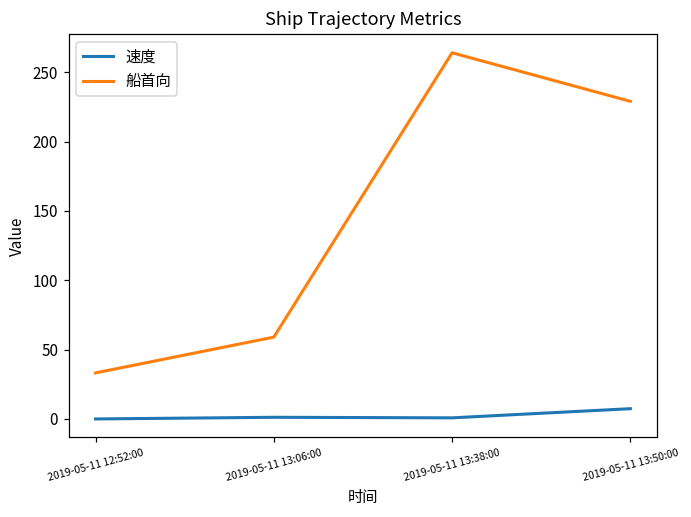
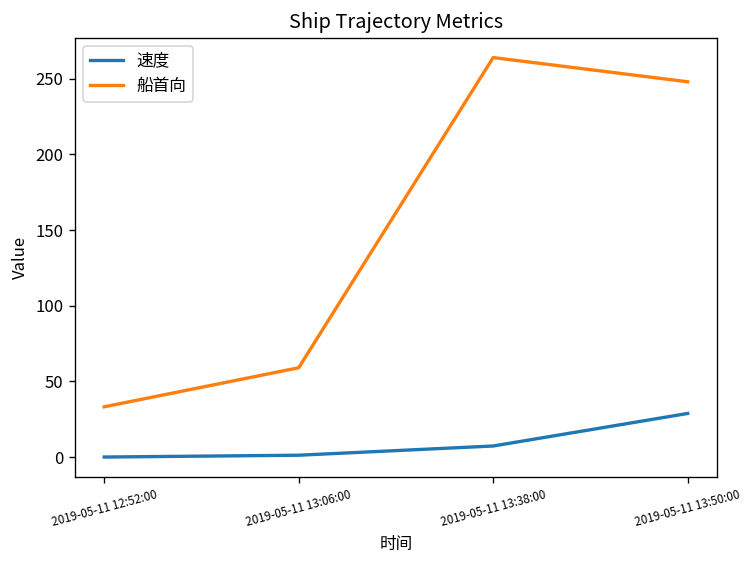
  {
    "速度": {
      "2019-05-11 12:52:00": 0,
      "2019-05-11 13:06:00": 1,
-     "2019-05-11 13:38:00": 1,
-     "2019-05-11 13:50:00": 7
+     "2019-05-11 13:38:00": 7,
+     "2019-05-11 13:50:00": 29
    },
    "船首向": {
      "2019-05-11 12:52:00": 33,
      "2019-05-11 13:06:00": 59,
      "2019-05-11 13:38:00": 264,
-     "2019-05-11 13:50:00": 229
+     "2019-05-11 13:50:00": 248
    }
  }
